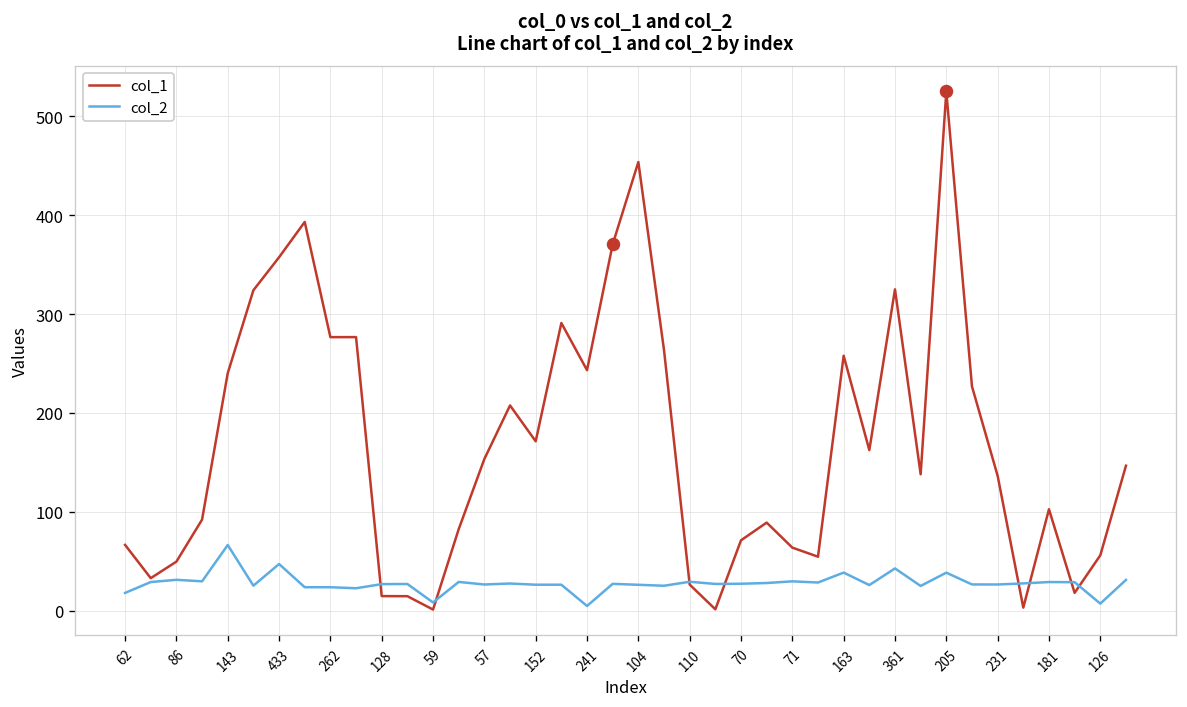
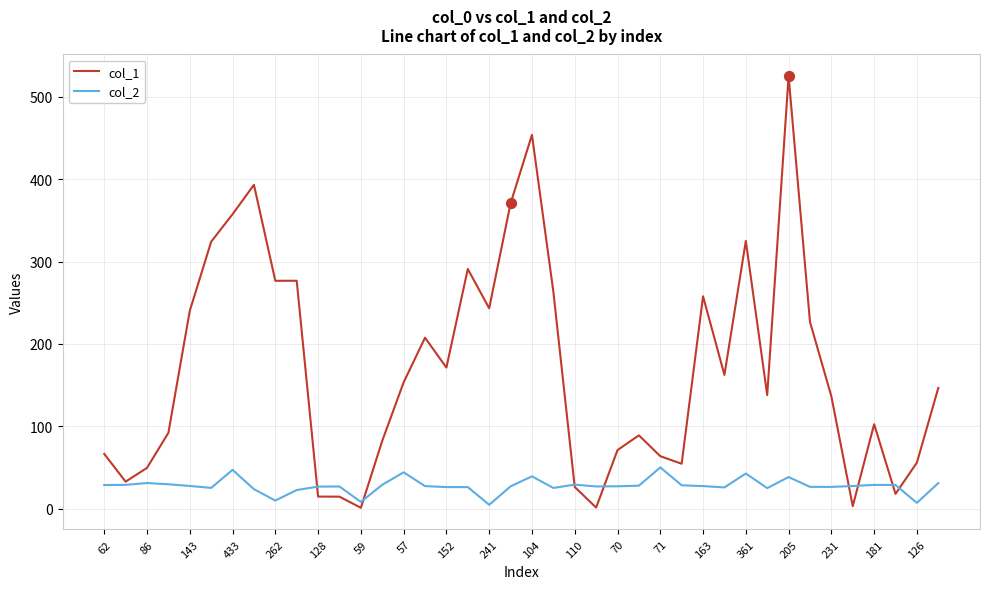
  {
    "col_2": {
-     "62": 20,
+     "62": 30,
      "86": 30,
-     "143": 70,
+     "143": 30,
      "433": 50,
-     "262": 20,
+     "262": 10,
      "128": 30,
      "59": 10,
-     "57": 30,
+     "57": 40,
      "152": 30,
      "241": 0,
-     "104": 30,
+     "104": 40,
      "70": 30,
-     "71": 30,
-     "163": 40,
+     "71": 50,
+     "163": 30,
      "361": 40,
      "205": 40,
      "231": 30,
      "181": 30,
      "126": 10
    }
  }
